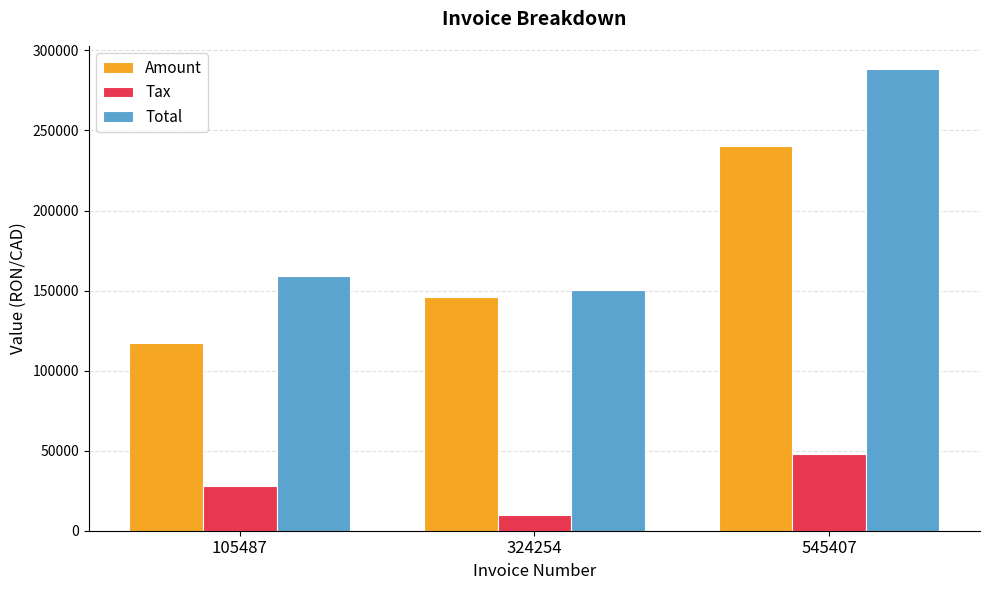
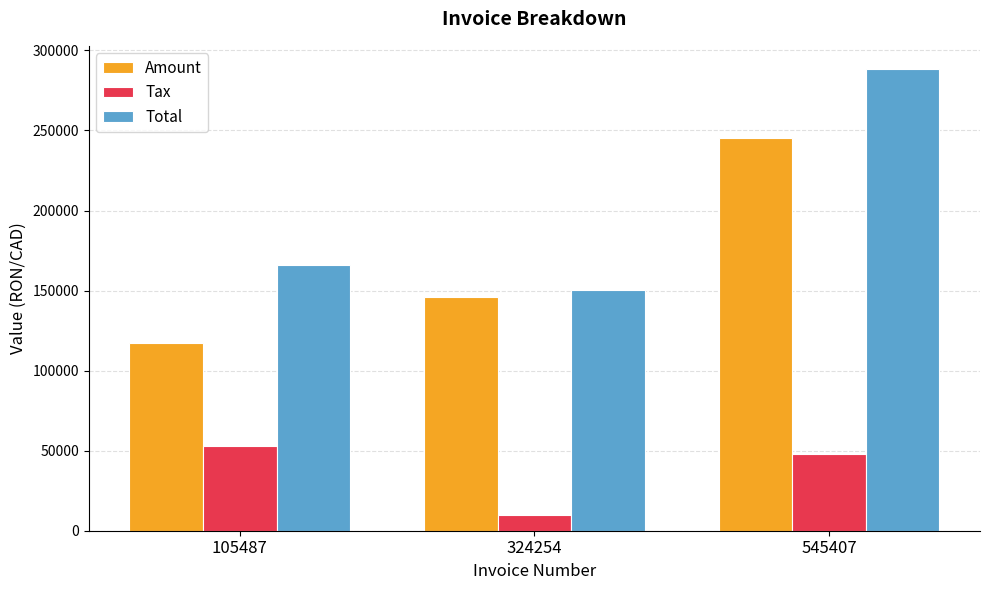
  {
    "Amount": {
      "105487": 118000,
      "324254": 146000,
-     "545407": 240000
+     "545407": 246000
    },
    "Tax": {
-     "105487": 28000,
+     "105487": 53000,
      "324254": 10000,
      "545407": 48000
    },
    "Total": {
-     "105487": 159000,
+     "105487": 166000,
      "324254": 150000,
      "545407": 288000
    }
  }
